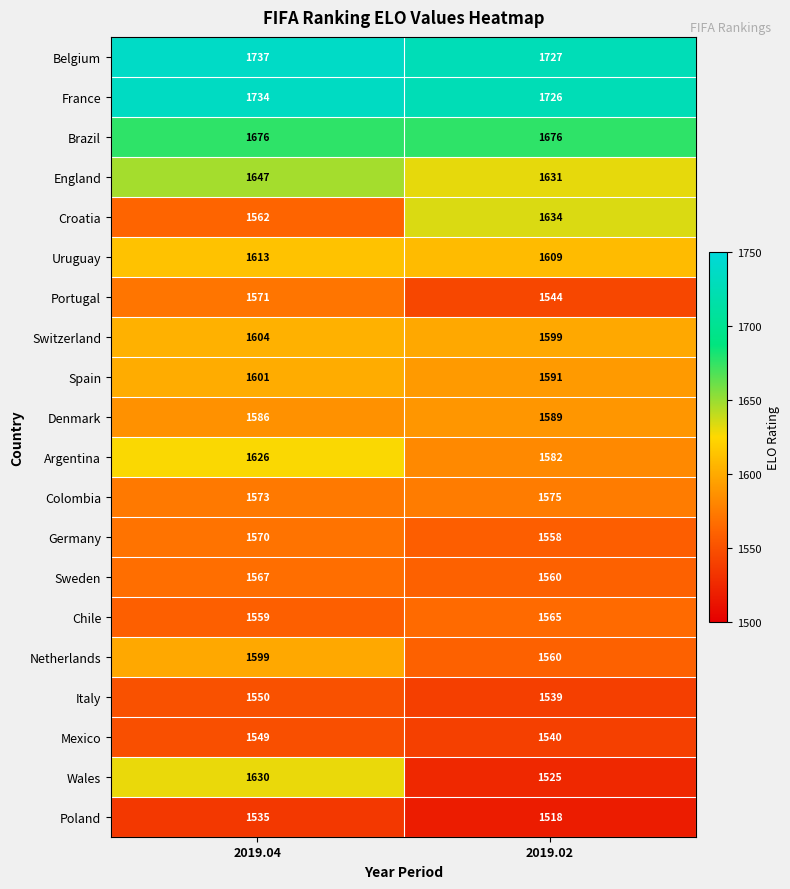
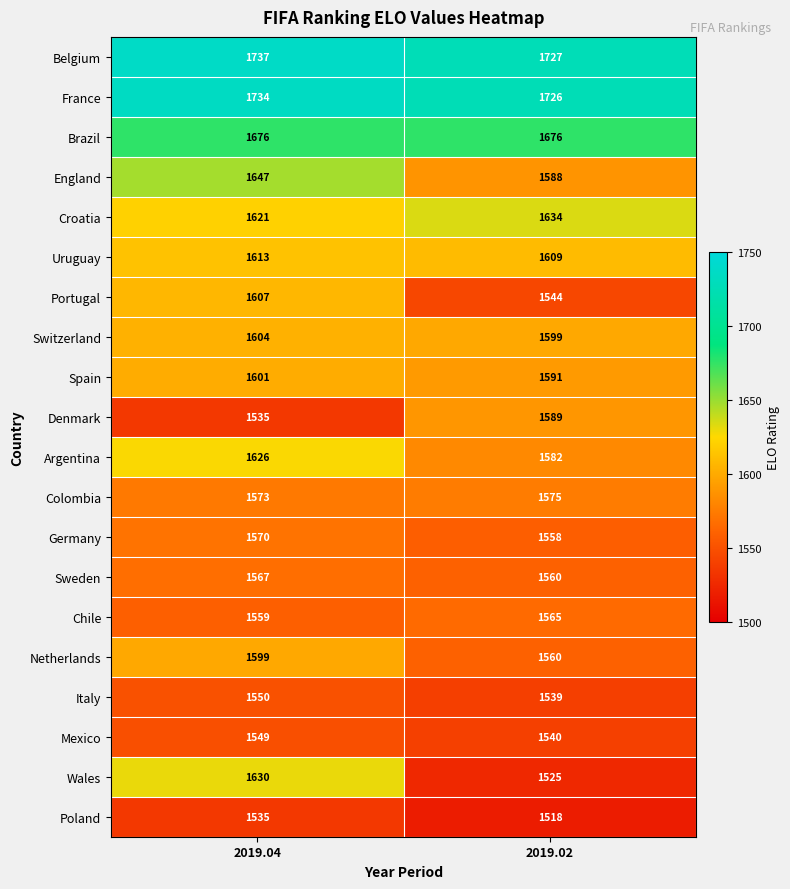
  {
    "Belgium": {
      "2019.04": 1737,
      "2019.02": 1727
    },
    "France": {
      "2019.04": 1734,
      "2019.02": 1726
    },
    "Brazil": {
      "2019.04": 1676,
      "2019.02": 1676
    },
    "England": {
      "2019.04": 1647,
-     "2019.02": 1631
+     "2019.02": 1588
    },
    "Croatia": {
-     "2019.04": 1562,
+     "2019.04": 1621,
      "2019.02": 1634
    },
    "Uruguay": {
      "2019.04": 1613,
      "2019.02": 1609
    },
    "Portugal": {
-     "2019.04": 1571,
+     "2019.04": 1607,
      "2019.02": 1544
    },
    "Switzerland": {
      "2019.04": 1604,
      "2019.02": 1599
    },
    "Spain": {
      "2019.04": 1601,
      "2019.02": 1591
    },
    "Denmark": {
-     "2019.04": 1586,
+     "2019.04": 1535,
      "2019.02": 1589
    },
    "Argentina": {
      "2019.04": 1626,
      "2019.02": 1582
    },
    "Colombia": {
      "2019.04": 1573,
      "2019.02": 1575
    },
    "Germany": {
      "2019.04": 1570,
      "2019.02": 1558
    },
    "Sweden": {
      "2019.04": 1567,
      "2019.02": 1560
    },
    "Chile": {
      "2019.04": 1559,
      "2019.02": 1565
    },
    "Netherlands": {
      "2019.04": 1599,
      "2019.02": 1560
    },
    "Italy": {
      "2019.04": 1550,
      "2019.02": 1539
    },
    "Mexico": {
      "2019.04": 1549,
      "2019.02": 1540
    },
    "Wales": {
      "2019.04": 1630,
      "2019.02": 1525
    },
    "Poland": {
      "2019.04": 1535,
      "2019.02": 1518
    }
  }
